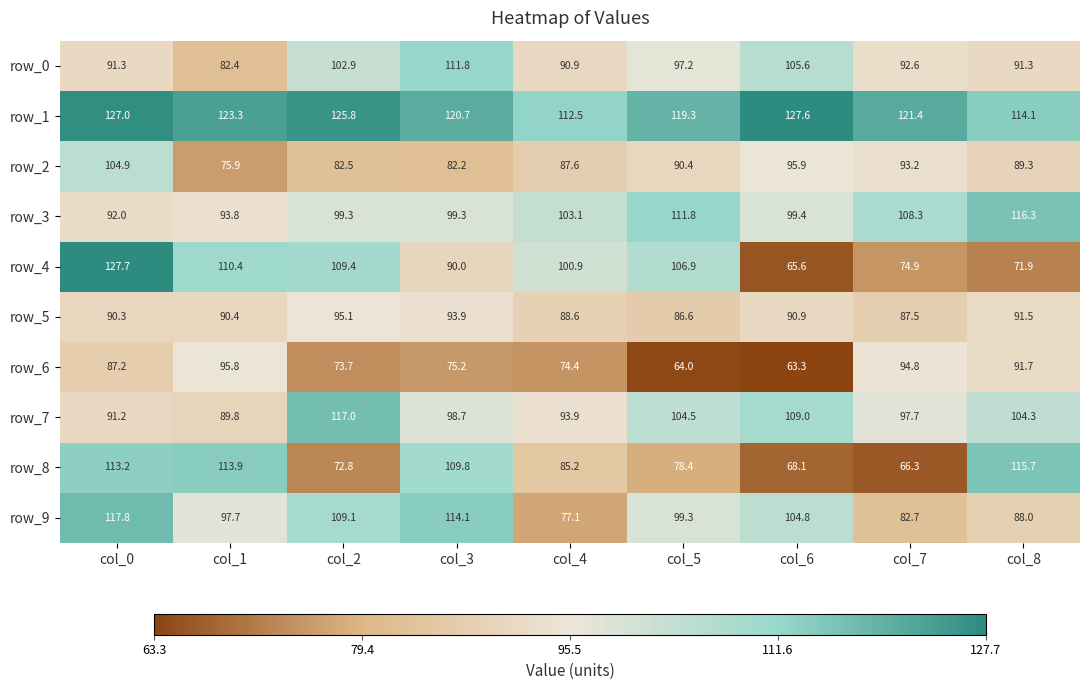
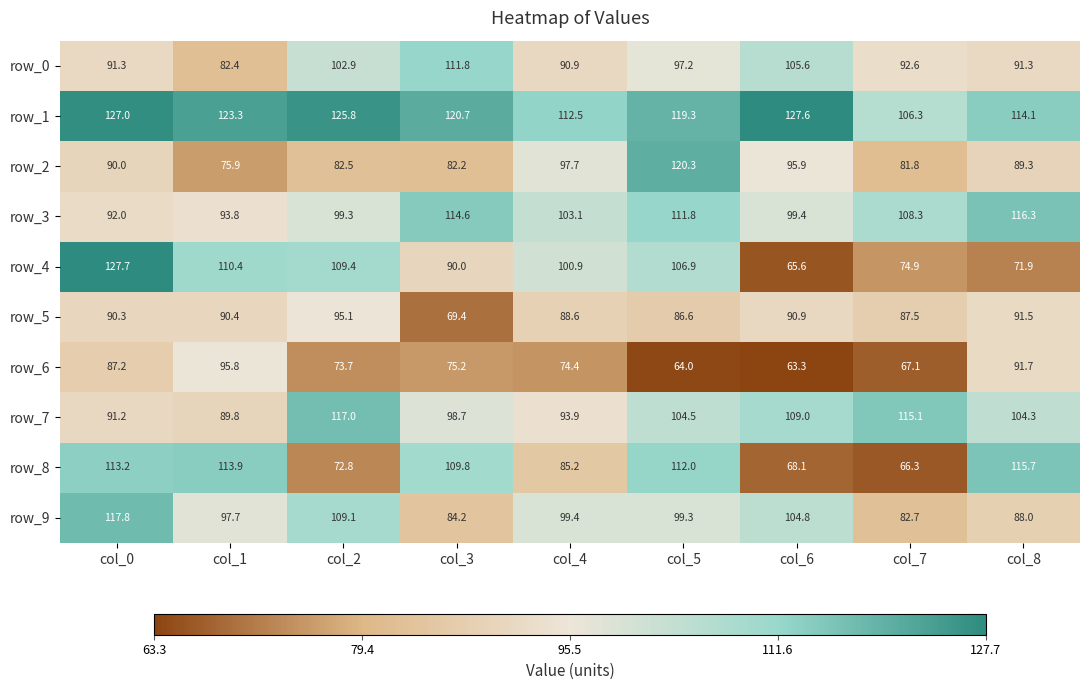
  {
    "row_0": {
      "col_0": 91.3,
      "col_1": 82.4,
      "col_2": 102.9,
      "col_3": 111.8,
      "col_4": 90.9,
      "col_5": 97.2,
      "col_6": 105.6,
      "col_7": 92.6,
      "col_8": 91.3
    },
    "row_1": {
      "col_0": 127.0,
      "col_1": 123.3,
      "col_2": 125.8,
      "col_3": 120.7,
      "col_4": 112.5,
      "col_5": 119.3,
      "col_6": 127.6,
-     "col_7": 121.4,
+     "col_7": 106.3,
      "col_8": 114.1
    },
    "row_2": {
-     "col_0": 104.9,
+     "col_0": 90.0,
      "col_1": 75.9,
      "col_2": 82.5,
      "col_3": 82.2,
-     "col_4": 87.6,
-     "col_5": 90.4,
+     "col_4": 97.7,
+     "col_5": 120.3,
      "col_6": 95.9,
-     "col_7": 93.2,
+     "col_7": 81.8,
      "col_8": 89.3
    },
    "row_3": {
      "col_0": 92.0,
      "col_1": 93.8,
      "col_2": 99.3,
-     "col_3": 99.3,
+     "col_3": 114.6,
      "col_4": 103.1,
      "col_5": 111.8,
      "col_6": 99.4,
      "col_7": 108.3,
      "col_8": 116.3
    },
    "row_4": {
      "col_0": 127.7,
      "col_1": 110.4,
      "col_2": 109.4,
      "col_3": 90.0,
      "col_4": 100.9,
      "col_5": 106.9,
      "col_6": 65.6,
      "col_7": 74.9,
      "col_8": 71.9
    },
    "row_5": {
      "col_0": 90.3,
      "col_1": 90.4,
      "col_2": 95.1,
-     "col_3": 93.9,
+     "col_3": 69.4,
      "col_4": 88.6,
      "col_5": 86.6,
      "col_6": 90.9,
      "col_7": 87.5,
      "col_8": 91.5
    },
    "row_6": {
      "col_0": 87.2,
      "col_1": 95.8,
      "col_2": 73.7,
      "col_3": 75.2,
      "col_4": 74.4,
      "col_5": 64.0,
      "col_6": 63.3,
-     "col_7": 94.8,
+     "col_7": 67.1,
      "col_8": 91.7
    },
    "row_7": {
      "col_0": 91.2,
      "col_1": 89.8,
      "col_2": 117.0,
      "col_3": 98.7,
      "col_4": 93.9,
      "col_5": 104.5,
      "col_6": 109.0,
-     "col_7": 97.7,
+     "col_7": 115.1,
      "col_8": 104.3
    },
    "row_8": {
      "col_0": 113.2,
      "col_1": 113.9,
      "col_2": 72.8,
      "col_3": 109.8,
      "col_4": 85.2,
-     "col_5": 78.4,
+     "col_5": 112.0,
      "col_6": 68.1,
      "col_7": 66.3,
      "col_8": 115.7
    },
    "row_9": {
      "col_0": 117.8,
      "col_1": 97.7,
      "col_2": 109.1,
-     "col_3": 114.1,
-     "col_4": 77.1,
+     "col_3": 84.2,
+     "col_4": 99.4,
      "col_5": 99.3,
      "col_6": 104.8,
      "col_7": 82.7,
      "col_8": 88.0
    }
  }
